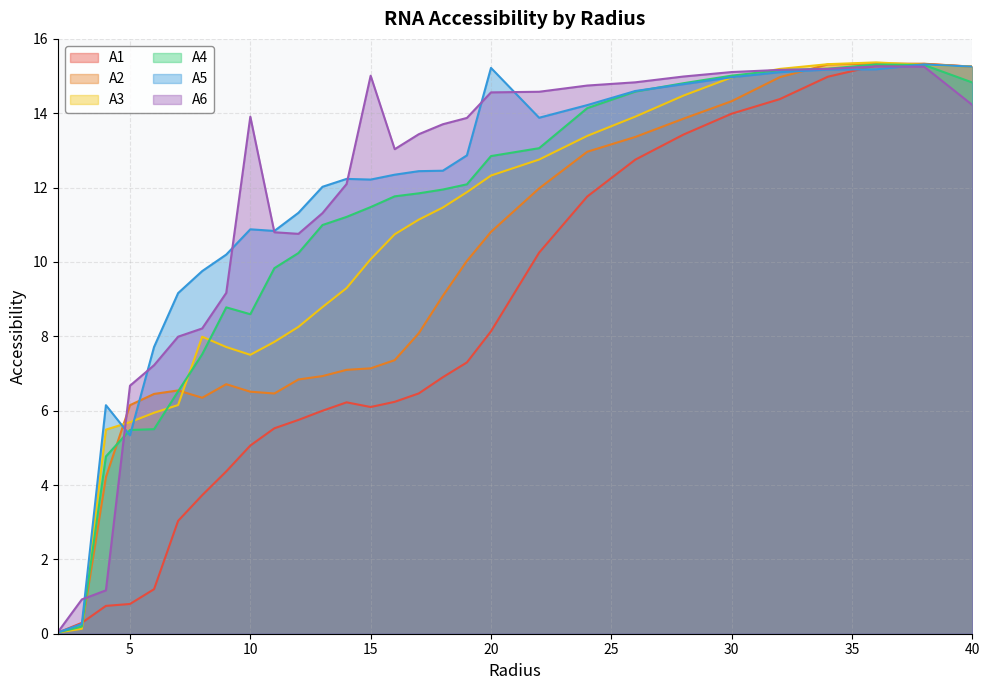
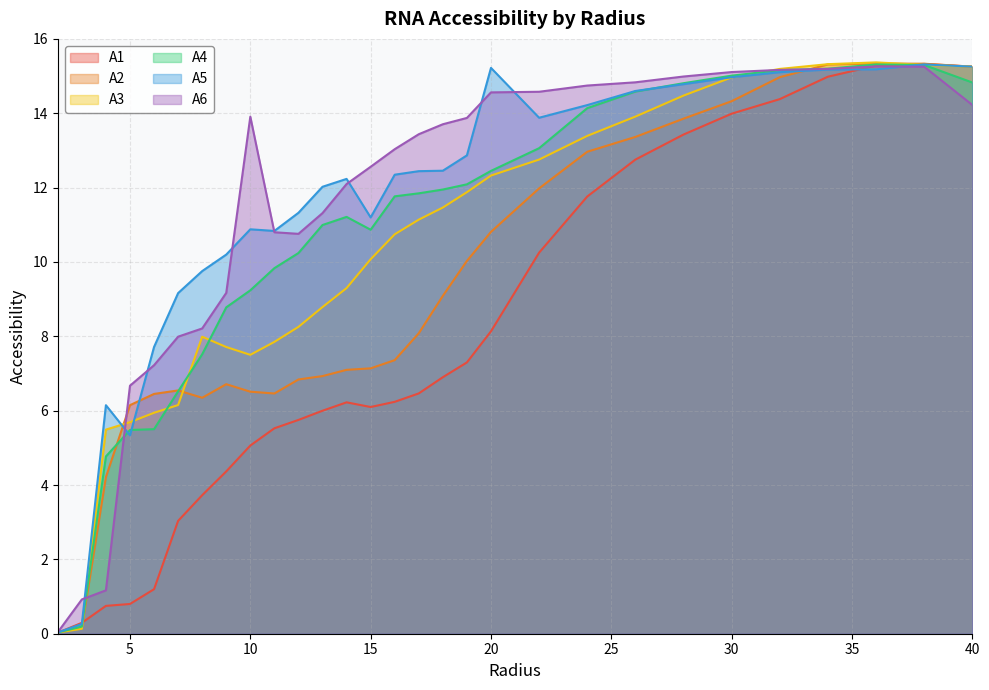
  {
    "A4": {
      "5": 5.5,
-     "10": 8.6,
-     "15": 11.5,
-     "20": 12.8,
+     "10": 9.2,
+     "15": 10.9,
+     "20": 12.4,
      "40": 14.8
    },
    "A5": {
      "5": 5.3,
      "10": 10.9,
-     "15": 12.2,
+     "15": 11.2,
      "20": 15.2
    },
    "A6": {
      "5": 6.7,
      "10": 13.9,
-     "15": 15.0,
+     "15": 12.6,
      "20": 14.6,
      "30": 15.1,
      "40": 14.2
    }
  }
